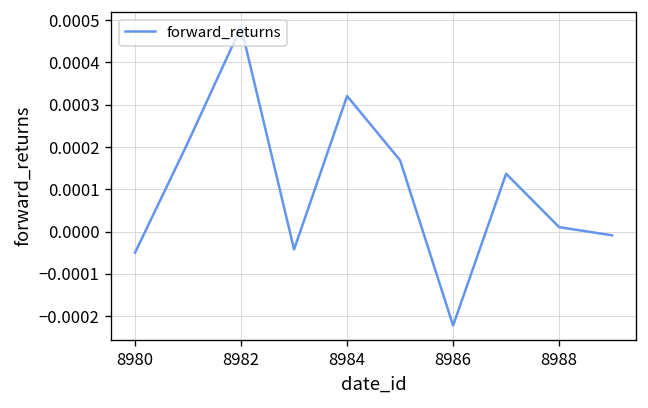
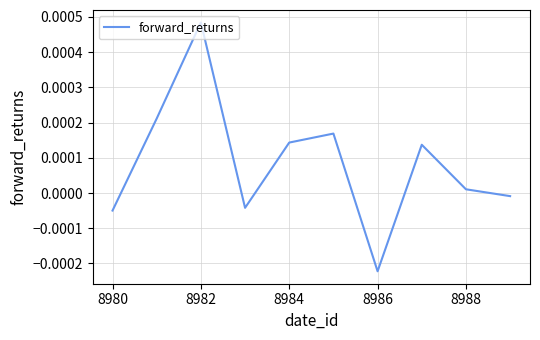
  {
    "8980": -0.00005,
-   "8984": 0.00032,
+   "8984": 0.00014,
    "8986": -0.00022,
    "8988": 0.00001
  }
